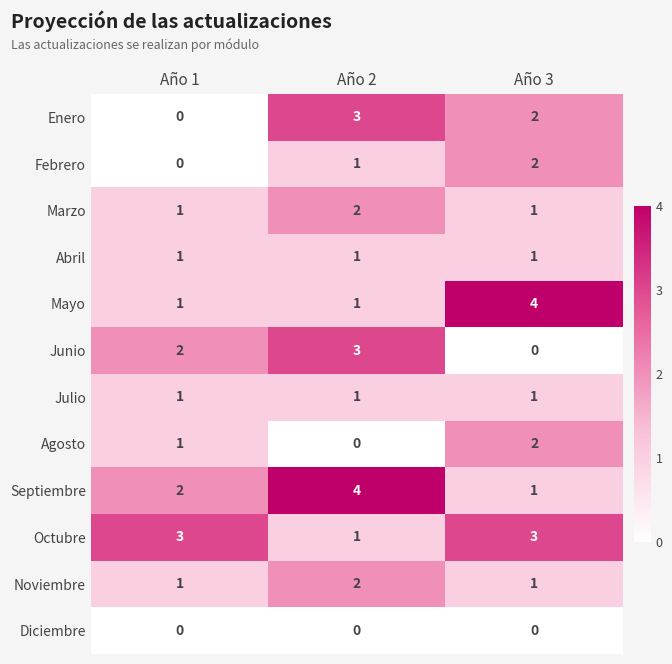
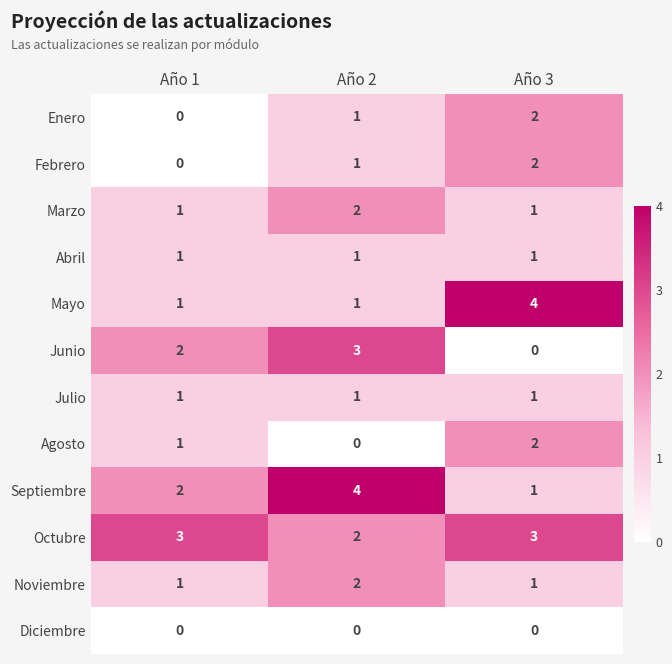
  {
    "Enero": {
      "Año 1": 0,
-     "Año 2": 3,
+     "Año 2": 1,
      "Año 3": 2
    },
    "Febrero": {
      "Año 1": 0,
      "Año 2": 1,
      "Año 3": 2
    },
    "Marzo": {
      "Año 1": 1,
      "Año 2": 2,
      "Año 3": 1
    },
    "Abril": {
      "Año 1": 1,
      "Año 2": 1,
      "Año 3": 1
    },
    "Mayo": {
      "Año 1": 1,
      "Año 2": 1,
      "Año 3": 4
    },
    "Junio": {
      "Año 1": 2,
      "Año 2": 3,
      "Año 3": 0
    },
    "Julio": {
      "Año 1": 1,
      "Año 2": 1,
      "Año 3": 1
    },
    "Agosto": {
      "Año 1": 1,
      "Año 2": 0,
      "Año 3": 2
    },
    "Septiembre": {
      "Año 1": 2,
      "Año 2": 4,
      "Año 3": 1
    },
    "Octubre": {
      "Año 1": 3,
-     "Año 2": 1,
+     "Año 2": 2,
      "Año 3": 3
    },
    "Noviembre": {
      "Año 1": 1,
      "Año 2": 2,
      "Año 3": 1
    },
    "Diciembre": {
      "Año 1": 0,
      "Año 2": 0,
      "Año 3": 0
    }
  }
